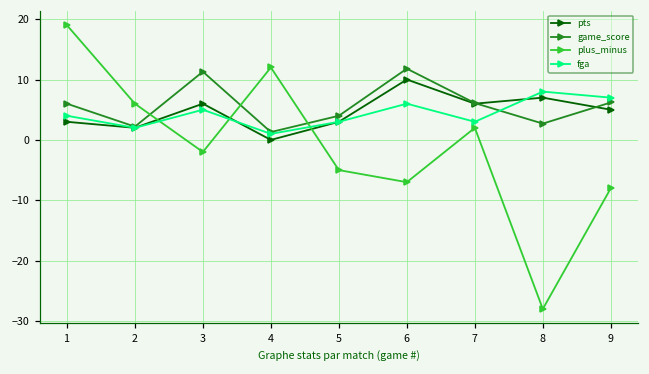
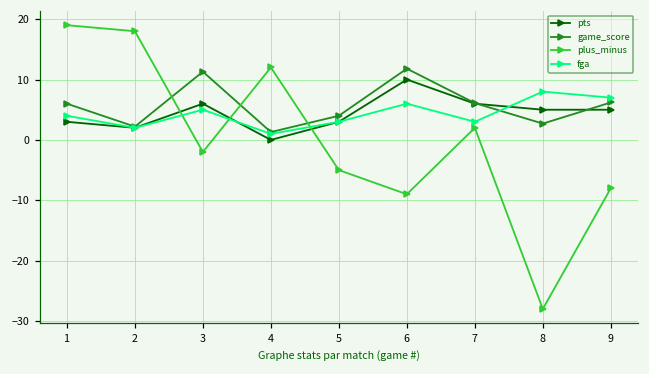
  {
    "pts": {
      "1": 3,
      "3": 6,
      "4": 0,
      "6": 10,
-     "8": 7,
+     "8": 5,
      "9": 5
    },
    "game_score": {
      "1": 6,
      "3": 11,
      "5": 4,
      "6": 12,
      "8": 3,
      "9": 6
    },
    "plus_minus": {
      "1": 19,
-     "2": 6,
+     "2": 18,
      "3": -2,
      "4": 12,
      "5": -5,
-     "6": -7,
+     "6": -9,
      "7": 2,
      "8": -28,
      "9": -8
    },
    "fga": {
      "1": 4,
      "3": 5,
      "6": 6,
      "7": 3,
      "8": 8,
      "9": 7
    }
  }
